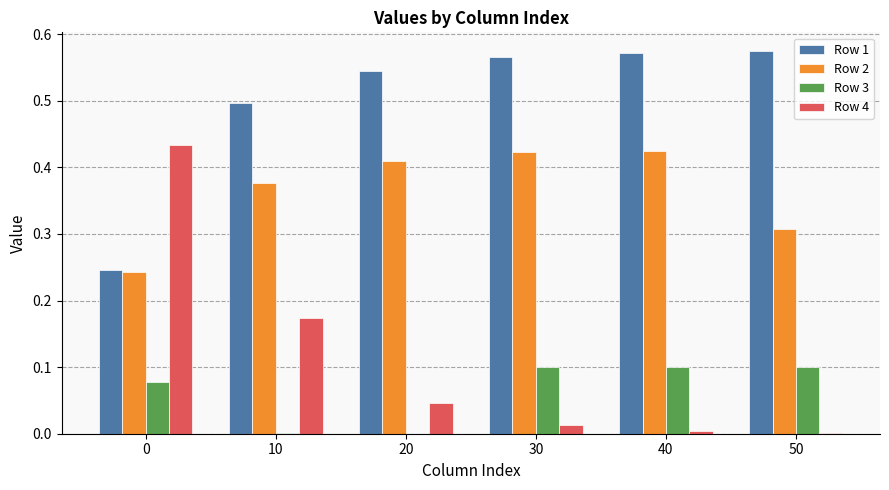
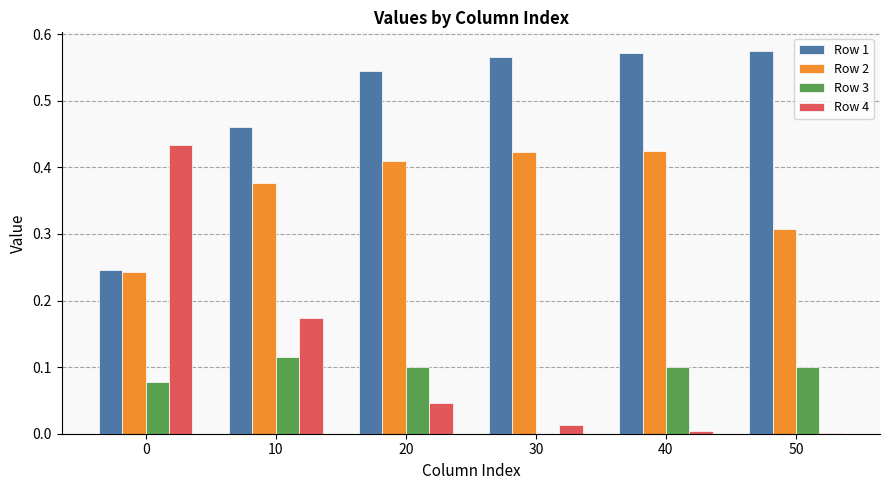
  {
    "Row 1": {
      "0": 0.25,
-     "10": 0.50,
+     "10": 0.46,
      "20": 0.54,
      "30": 0.57,
      "40": 0.57,
      "50": 0.57
    },
    "Row 2": {
      "0": 0.24,
      "10": 0.38,
      "20": 0.41,
      "30": 0.42,
      "40": 0.42,
      "50": 0.31
    },
    "Row 3": {
      "0": 0.08,
-     "10": 0.00,
-     "20": 0.0,
-     "30": 0.1,
+     "10": 0.12,
+     "20": 0.1,
+     "30": 0.0,
      "40": 0.10,
      "50": 0.10
    },
    "Row 4": {
      "0": 0.43,
      "10": 0.17,
      "20": 0.05,
      "30": 0.01
    }
  }
